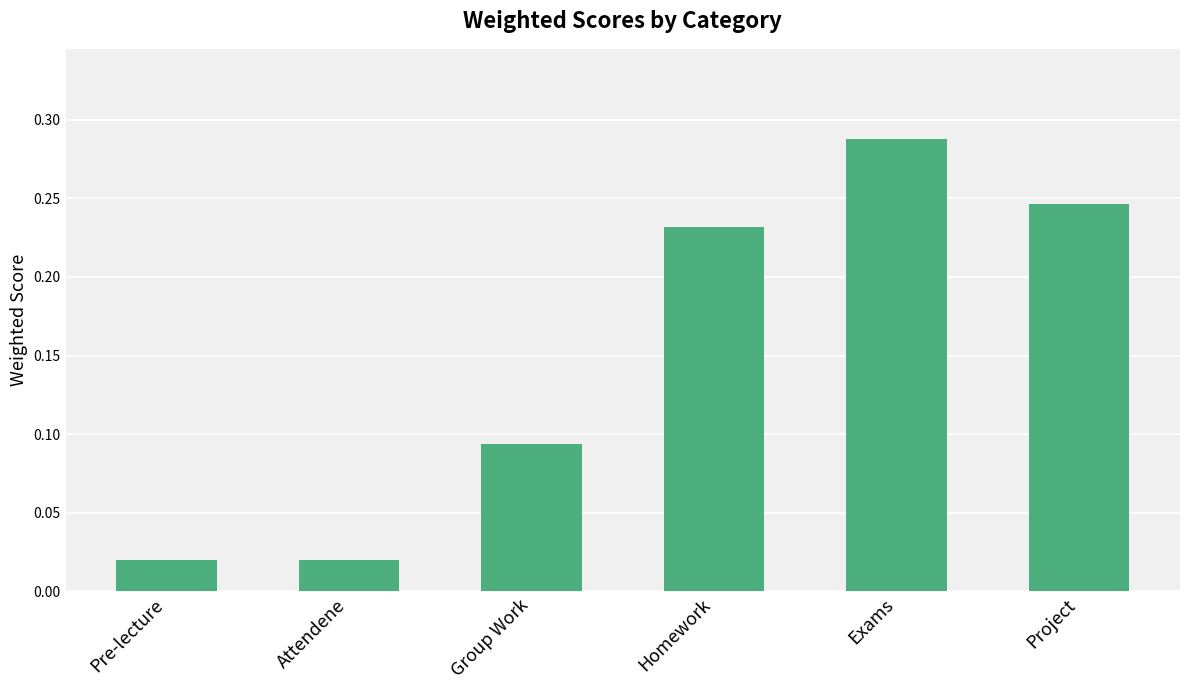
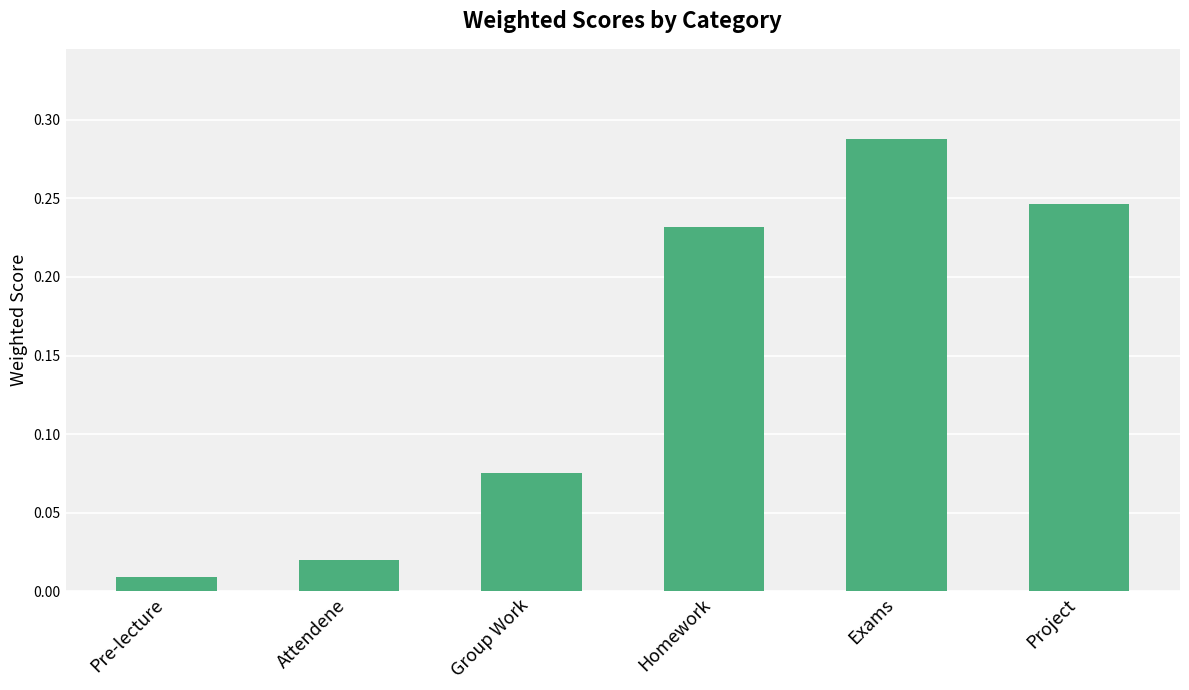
  {
-   "Pre-lecture": 0.020,
+   "Pre-lecture": 0.009,
    "Attendene": 0.020,
-   "Group Work": 0.094,
+   "Group Work": 0.075,
    "Homework": 0.232,
    "Exams": 0.287,
    "Project": 0.247
  }
